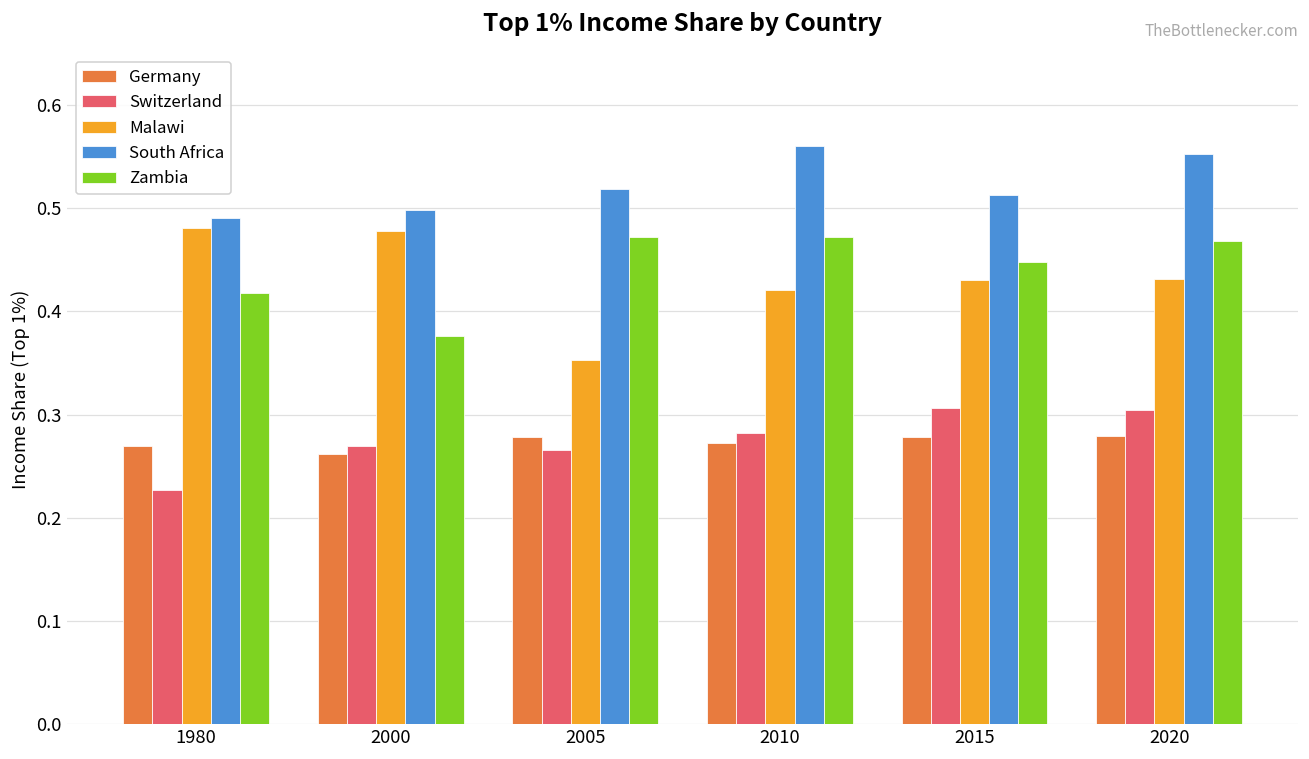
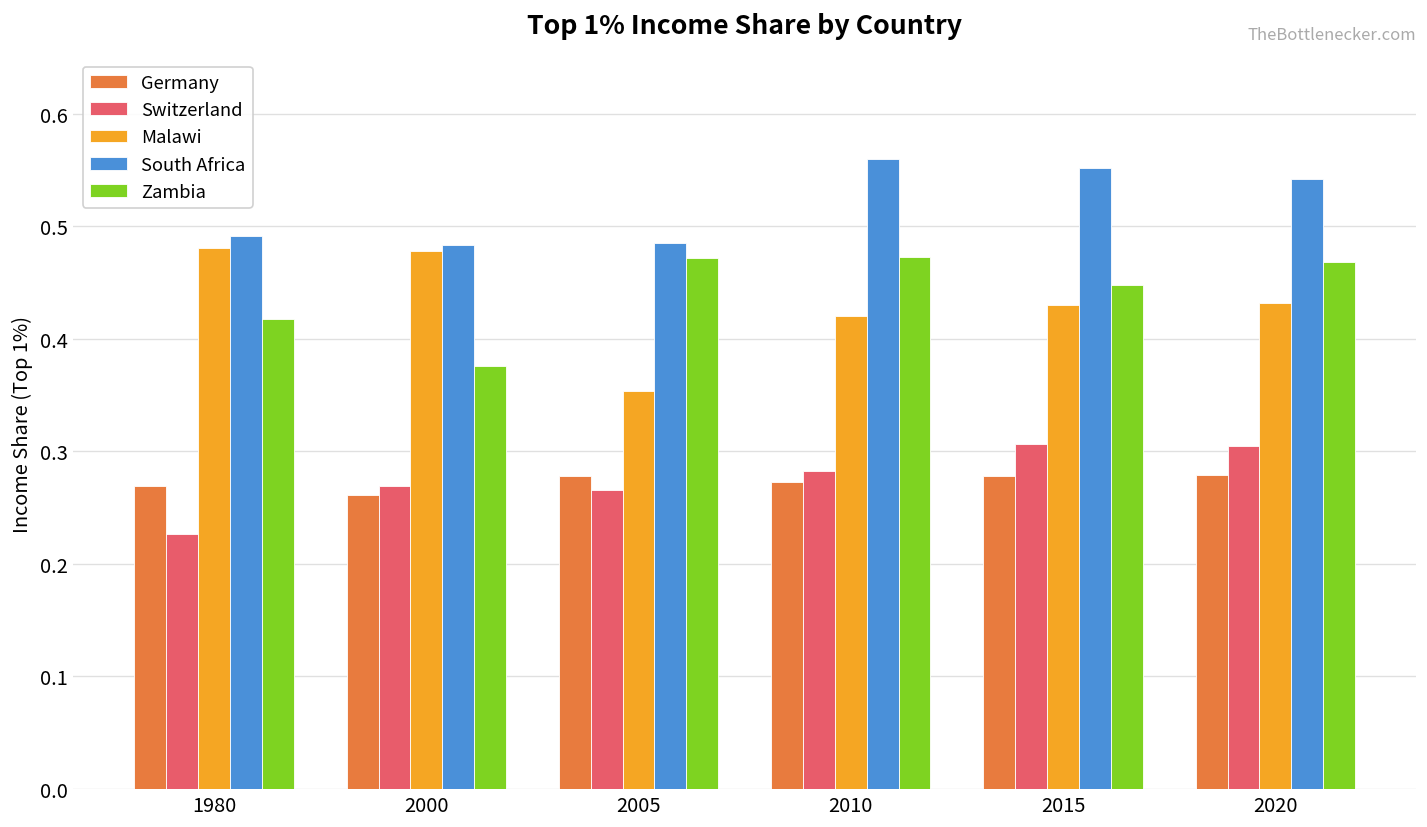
  {
    "South Africa": {
      "1980": 0.49,
-     "2000": 0.50,
-     "2005": 0.52,
+     "2000": 0.48,
+     "2005": 0.48,
      "2010": 0.56,
-     "2015": 0.51,
-     "2020": 0.55
+     "2015": 0.55,
+     "2020": 0.54
    },
    "Zambia": {
      "1980": 0.42,
      "2000": 0.38,
      "2005": 0.47,
      "2010": 0.47,
      "2015": 0.45,
      "2020": 0.47
    }
  }
